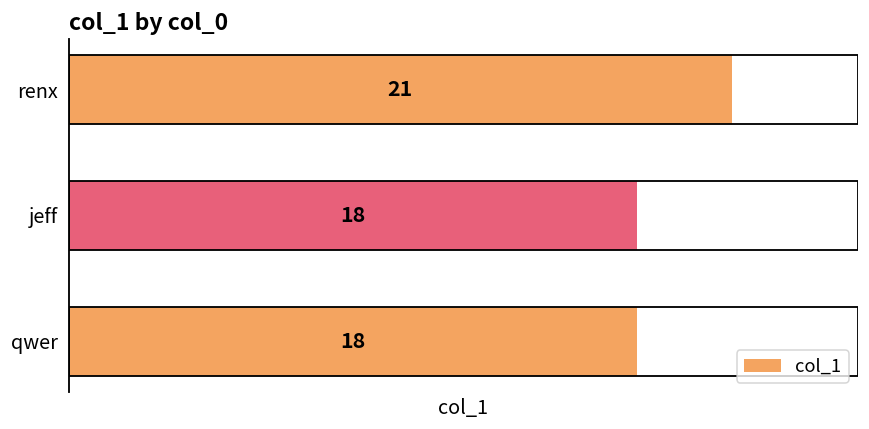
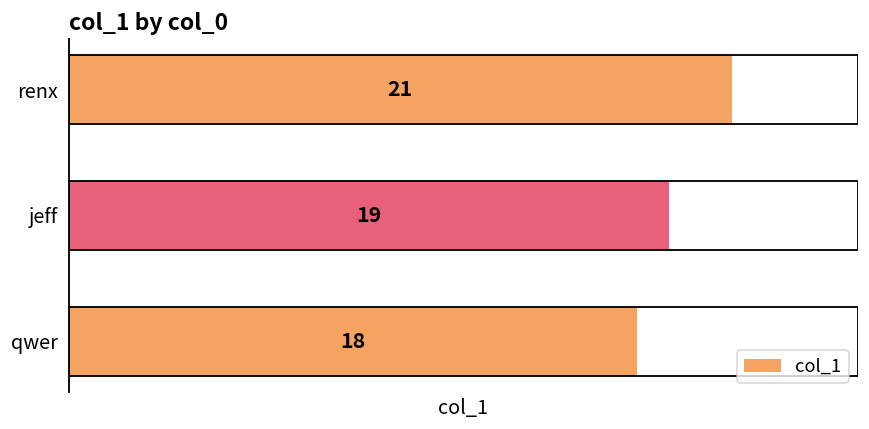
  {
    "renx": 21,
-   "jeff": 18,
+   "jeff": 19,
    "qwer": 18
  }
